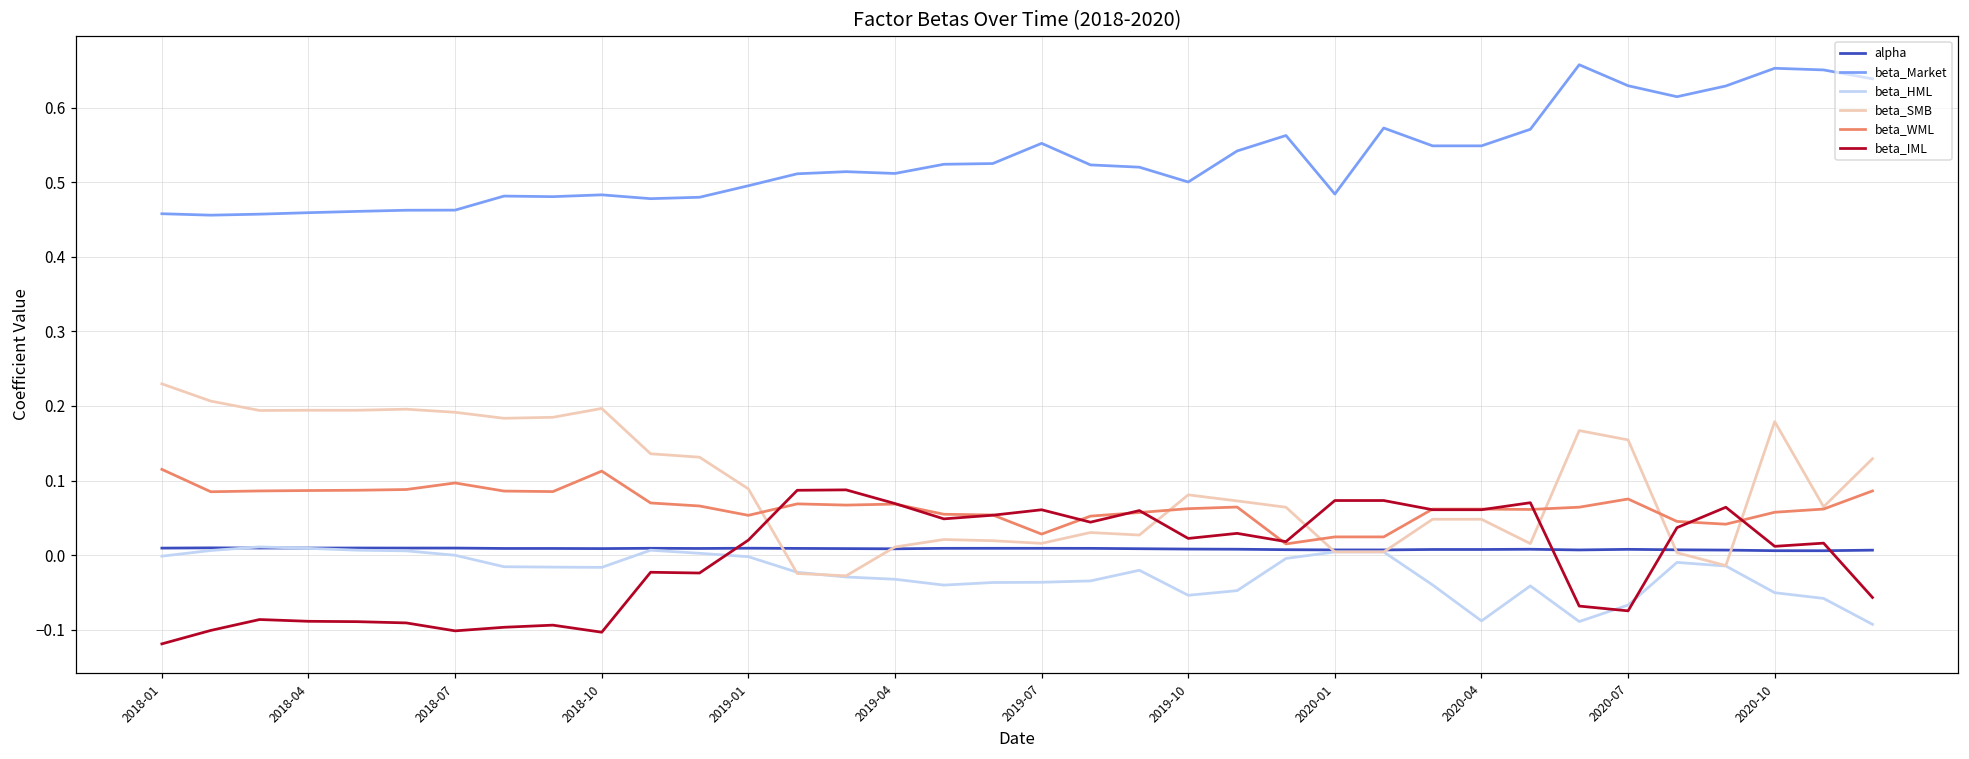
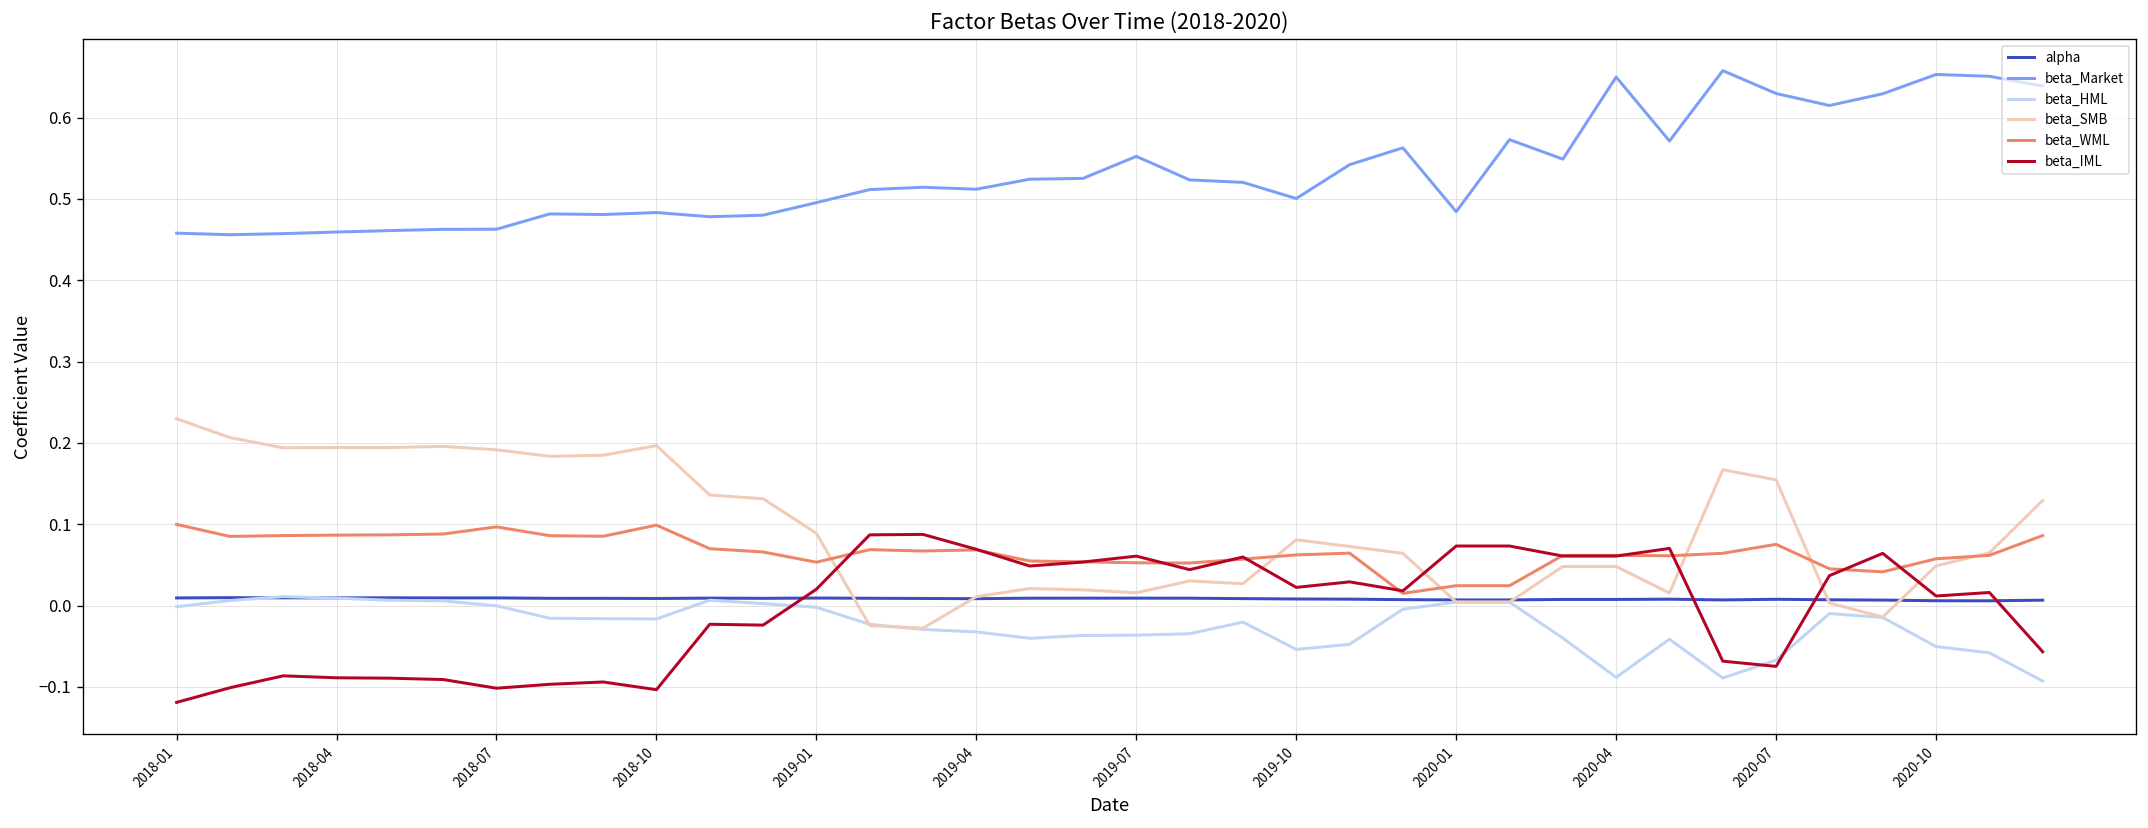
  {
    "alpha": {
      "2018-01": 0.01,
      "2018-07": 0.01,
      "2018-10": 0.01,
      "2019-01": 0.01,
      "2019-07": 0.01,
      "2019-10": 0.01,
      "2020-04": 0.01,
      "2020-07": 0.01,
      "2020-10": 0.01
    },
    "beta_Market": {
      "2018-01": 0.46,
      "2018-04": 0.46,
      "2018-07": 0.46,
      "2018-10": 0.48,
      "2019-01": 0.50,
      "2019-04": 0.51,
      "2019-07": 0.55,
      "2019-10": 0.50,
      "2020-01": 0.48,
-     "2020-04": 0.55,
+     "2020-04": 0.65,
      "2020-07": 0.63,
      "2020-10": 0.65
    },
    "beta_HML": {
      "2018-01": 0.00,
      "2018-07": 0.00,
      "2018-10": -0.02,
      "2019-01": 0.00,
      "2019-04": -0.03,
      "2019-07": -0.04,
      "2019-10": -0.05,
      "2020-04": -0.09,
      "2020-07": -0.07,
      "2020-10": -0.05
    },
    "beta_SMB": {
      "2018-01": 0.23,
      "2018-04": 0.19,
      "2018-07": 0.19,
      "2018-10": 0.20,
      "2019-01": 0.09,
      "2019-07": 0.02,
      "2019-10": 0.08,
      "2020-04": 0.05,
      "2020-07": 0.15,
-     "2020-10": 0.18
+     "2020-10": 0.05
    },
    "beta_WML": {
-     "2018-01": 0.12,
+     "2018-01": 0.10,
      "2018-04": 0.09,
      "2018-07": 0.10,
-     "2018-10": 0.11,
+     "2018-10": 0.10,
      "2019-01": 0.05,
-     "2019-07": 0.03,
+     "2019-07": 0.05,
      "2019-10": 0.06,
      "2020-01": 0.02,
      "2020-07": 0.08,
      "2020-10": 0.06
    },
    "beta_IML": {
      "2018-01": -0.12,
      "2018-04": -0.09,
      "2018-07": -0.10,
      "2018-10": -0.10,
      "2019-01": 0.02,
      "2019-07": 0.06,
      "2019-10": 0.02,
      "2020-01": 0.07,
      "2020-07": -0.07,
      "2020-10": 0.01
    }
  }
